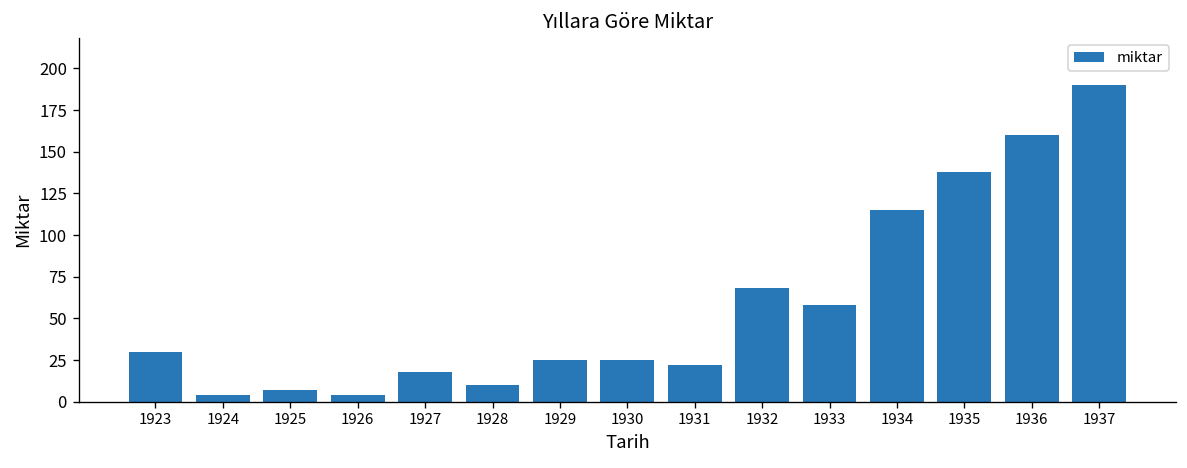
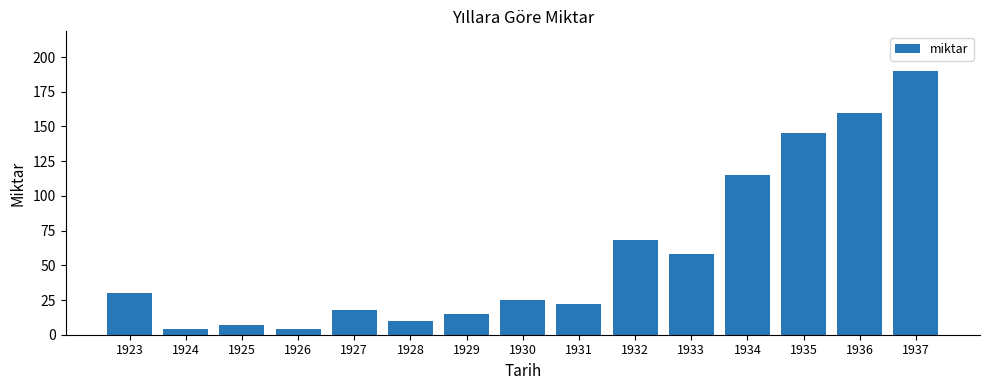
  {
    "1923": 30,
    "1924": 4,
    "1925": 7,
    "1926": 4,
    "1927": 18,
    "1928": 10,
-   "1929": 25,
+   "1929": 15,
    "1930": 25,
    "1931": 22,
    "1932": 68,
    "1933": 58,
    "1934": 115,
-   "1935": 138,
+   "1935": 145,
    "1936": 160,
    "1937": 190
  }
